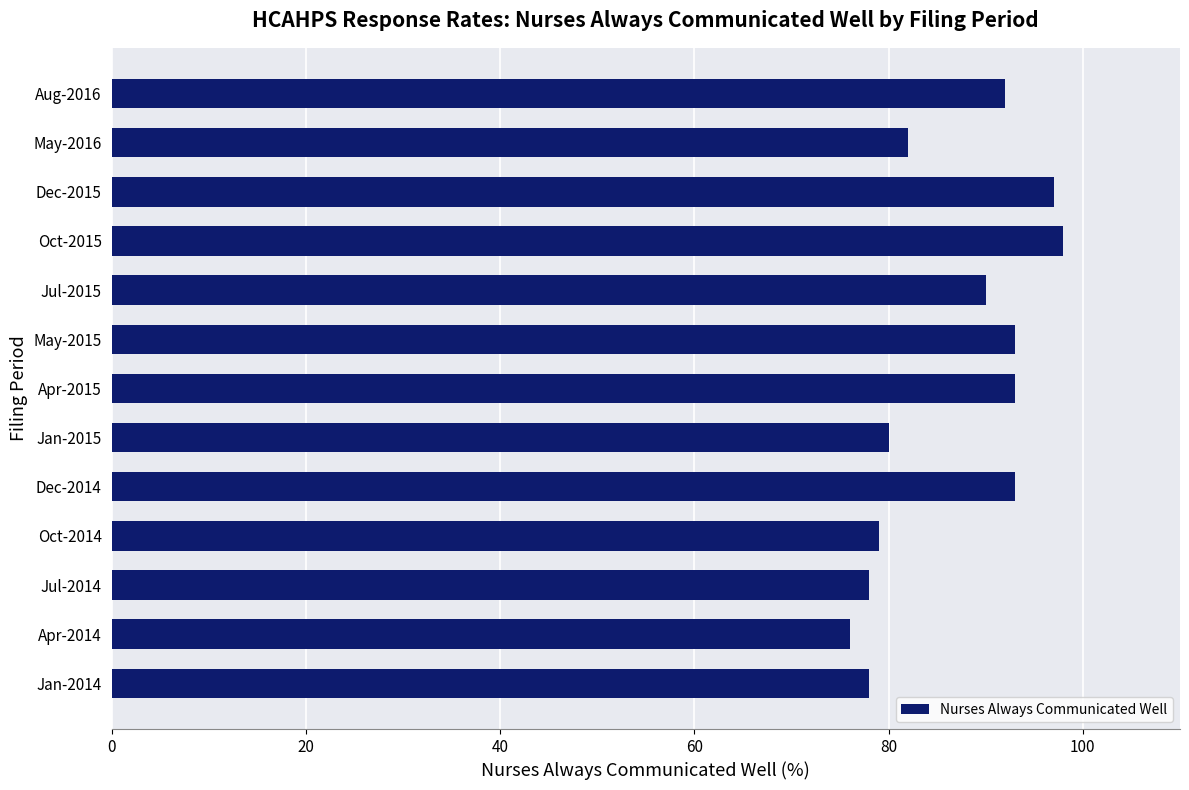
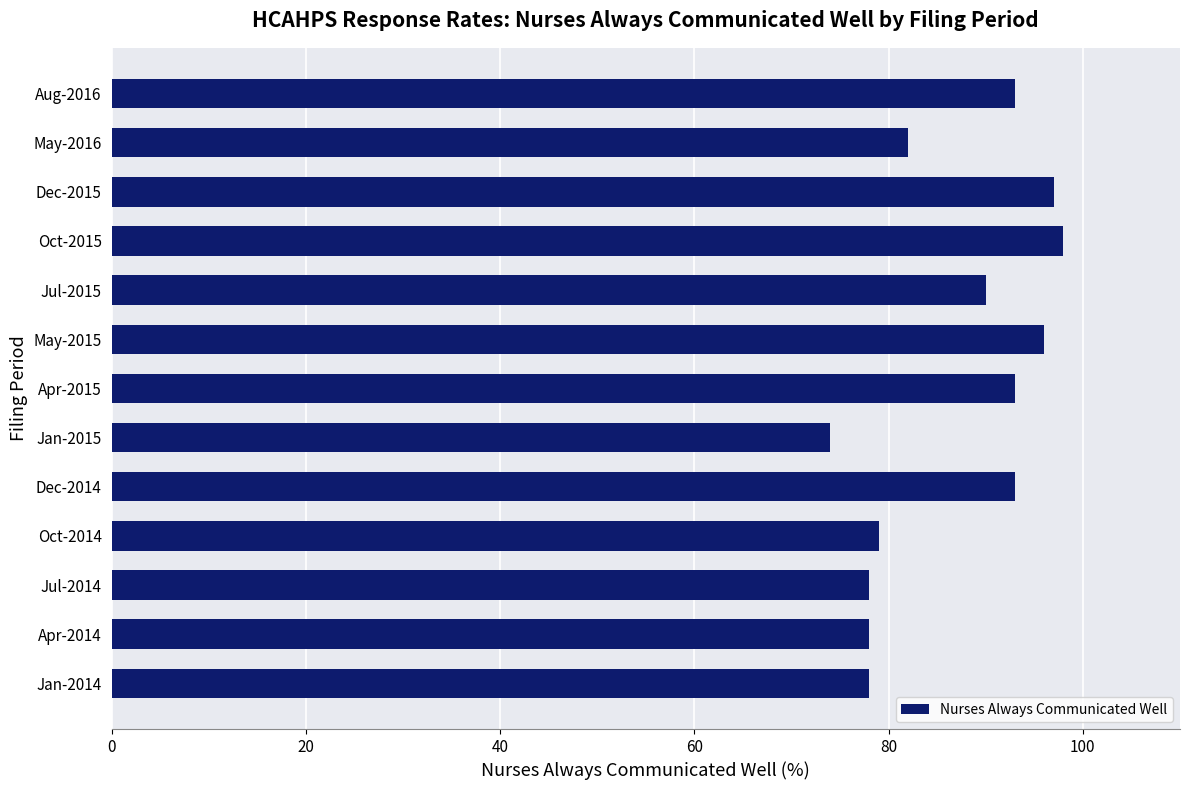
  {
-   "Aug-2016": 92,
+   "Aug-2016": 93,
    "May-2016": 82,
    "Dec-2015": 97,
    "Oct-2015": 98,
    "Jul-2015": 90,
-   "May-2015": 93,
+   "May-2015": 96,
    "Apr-2015": 93,
-   "Jan-2015": 80,
+   "Jan-2015": 74,
    "Dec-2014": 93,
    "Oct-2014": 79,
    "Jul-2014": 78,
-   "Apr-2014": 76,
+   "Apr-2014": 78,
    "Jan-2014": 78
  }
